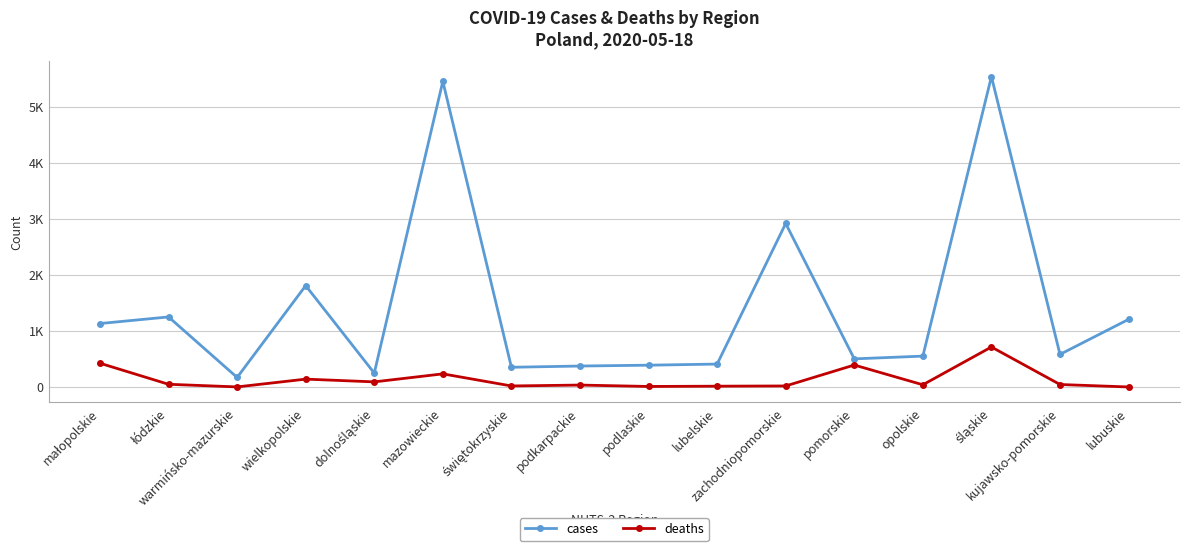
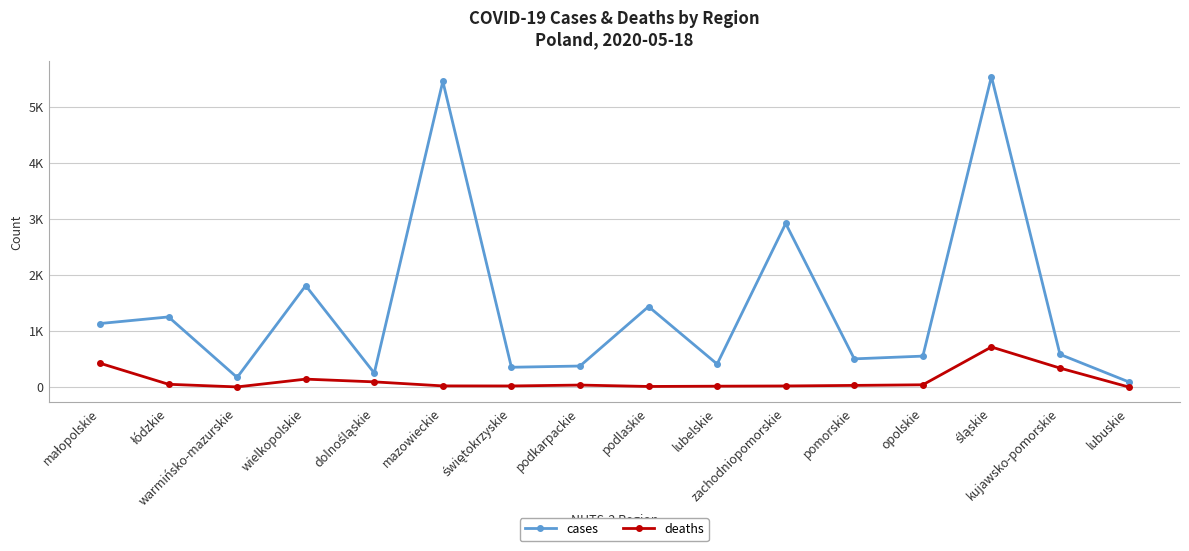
  {
    "cases": {
      "małopolskie": 1100,
      "łódzkie": 1300,
      "warmińsko-mazurskie": 200,
      "wielkopolskie": 1800,
      "dolnośląskie": 200,
      "mazowieckie": 5500,
      "świętokrzyskie": 400,
      "podkarpackie": 400,
-     "podlaskie": 400,
+     "podlaskie": 1400,
      "lubelskie": 400,
      "zachodniopomorskie": 2900,
      "pomorskie": 500,
      "opolskie": 600,
      "śląskie": 5500,
      "kujawsko-pomorskie": 600,
-     "lubuskie": 1200
+     "lubuskie": 100
    },
    "deaths": {
      "małopolskie": 400,
      "łódzkie": 0,
      "warmińsko-mazurskie": 0,
      "wielkopolskie": 100,
      "dolnośląskie": 100,
-     "mazowieckie": 200,
+     "mazowieckie": 0,
      "świętokrzyskie": 0,
      "podkarpackie": 0,
      "podlaskie": 0,
      "lubelskie": 0,
      "zachodniopomorskie": 0,
-     "pomorskie": 400,
+     "pomorskie": 0,
      "opolskie": 0,
      "śląskie": 700,
-     "kujawsko-pomorskie": 0,
+     "kujawsko-pomorskie": 300,
      "lubuskie": 0
    }
  }
